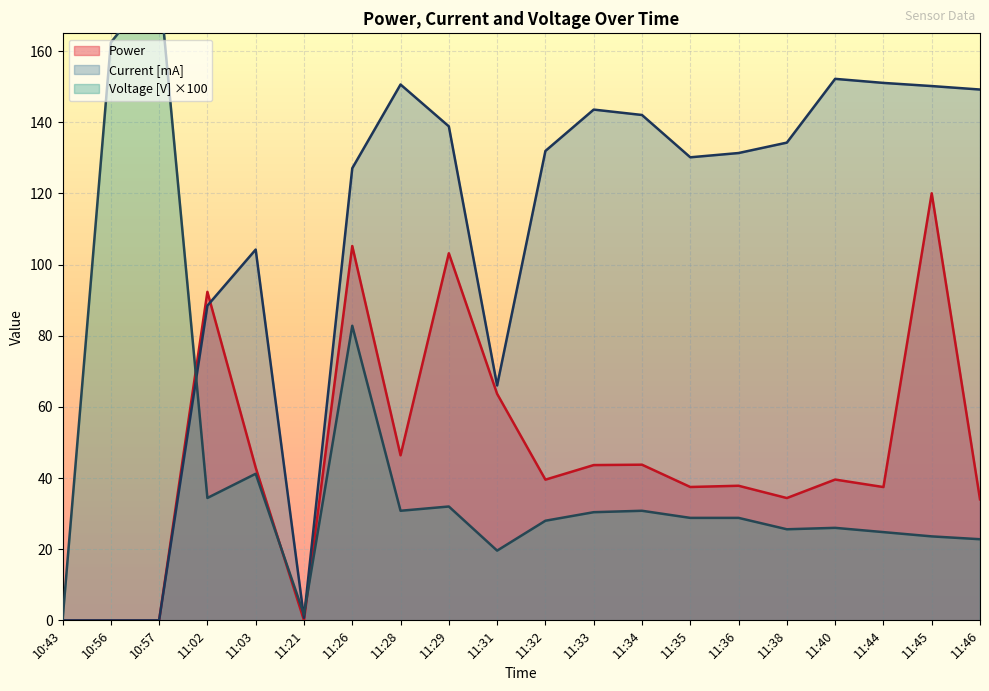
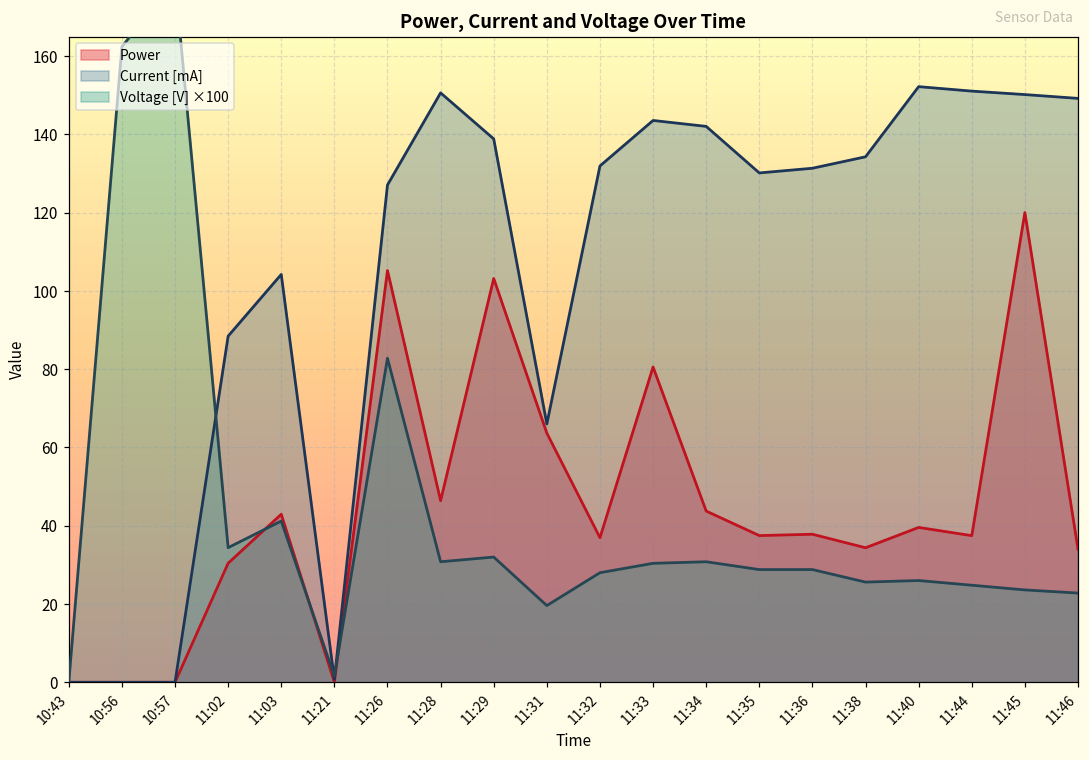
  {
    "Power": {
-     "11:02": 92,
+     "11:02": 30,
      "11:03": 43,
      "11:26": 105,
      "11:28": 46,
      "11:29": 103,
      "11:31": 64,
-     "11:32": 40,
-     "11:33": 44,
+     "11:32": 37,
+     "11:33": 81,
      "11:34": 44,
      "11:35": 37,
      "11:36": 38,
      "11:38": 34,
      "11:40": 40,
      "11:44": 37,
      "11:45": 120,
      "11:46": 34
    }
  }
